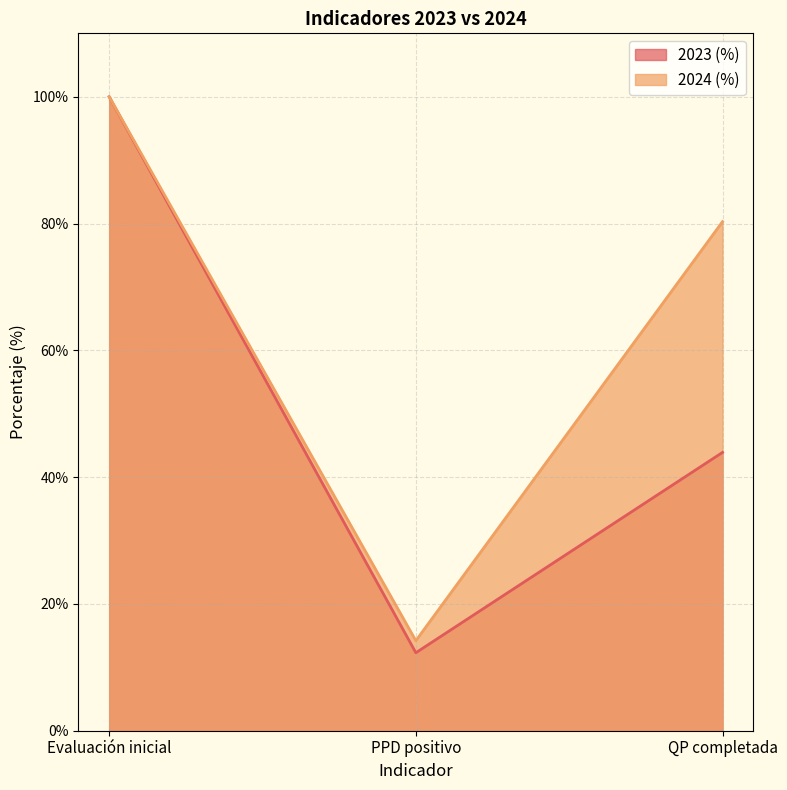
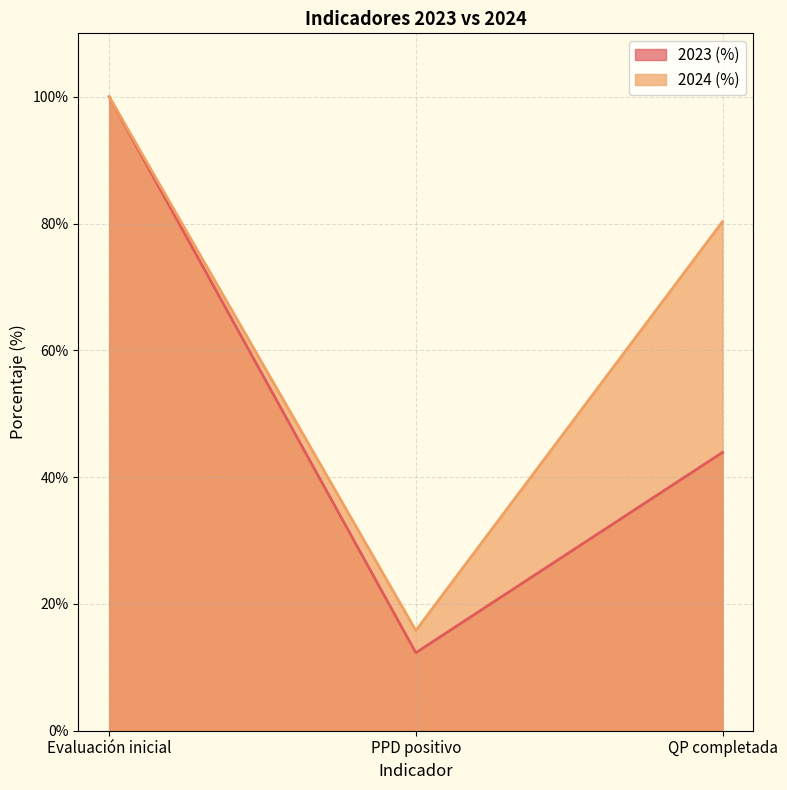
  {
    "2023 (%)": {
      "PPD positivo": "12%",
      "QP completada": "44%"
    },
    "2024 (%)": {
-     "PPD positivo": "14%",
+     "PPD positivo": "16%",
      "QP completada": "80%"
    }
  }
